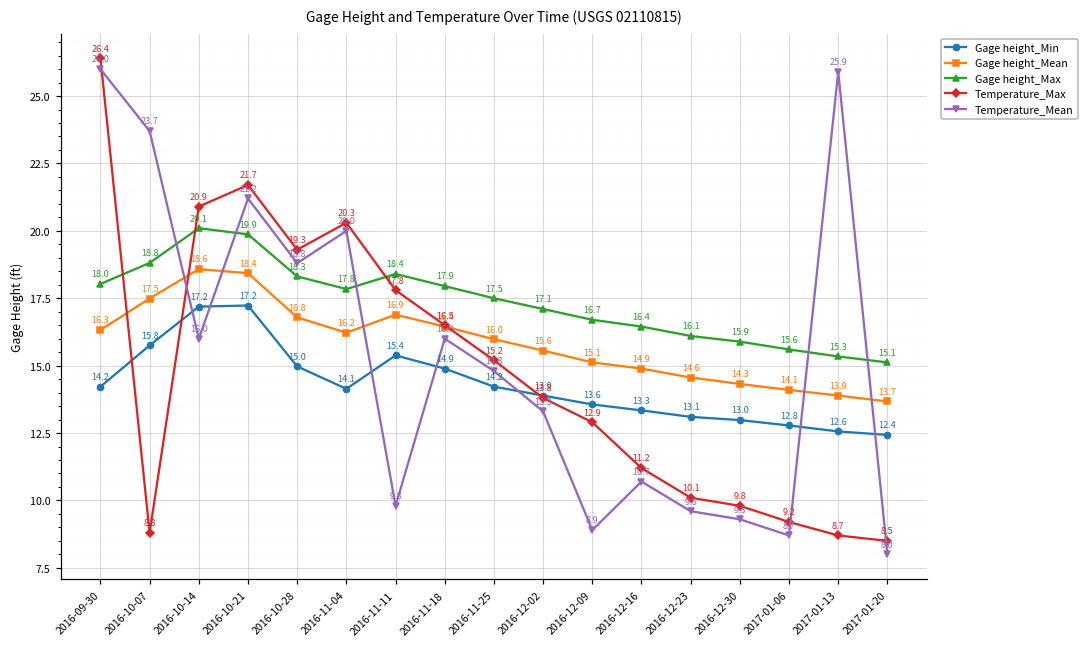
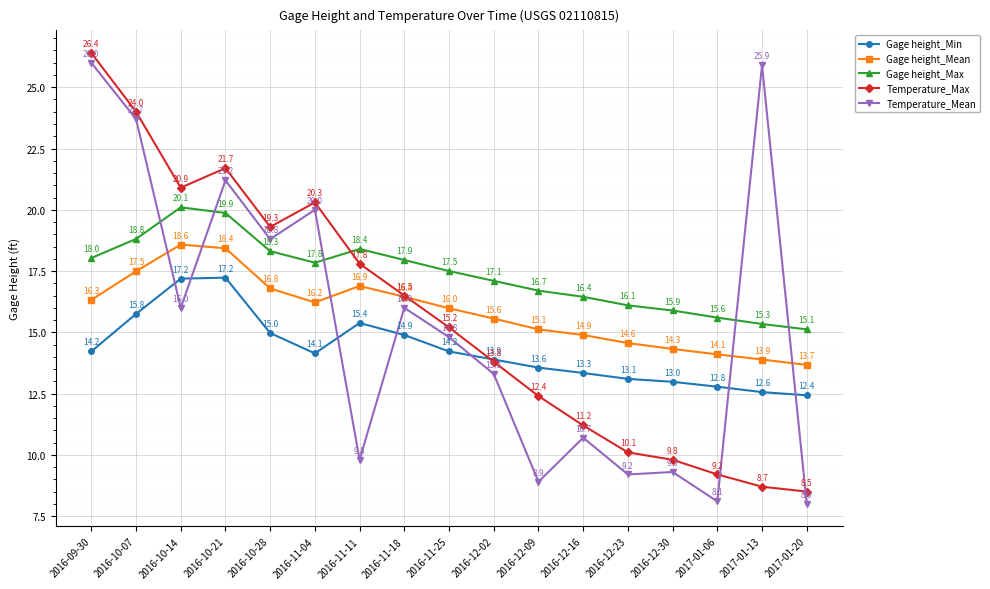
  {
    "Gage height_Min": {
      "2016-09-30": 14.2,
      "2016-10-07": 15.8,
      "2016-10-14": 17.2,
      "2016-10-21": 17.2,
      "2016-10-28": 15.0,
      "2016-11-04": 14.1,
      "2016-11-11": 15.4,
      "2016-11-18": 14.9,
      "2016-12-09": 13.6,
      "2016-12-16": 13.3,
      "2016-12-23": 13.1,
      "2016-12-30": 13.0,
      "2017-01-06": 12.8,
      "2017-01-13": 12.6,
      "2017-01-20": 12.4
    },
    "Gage height_Mean": {
      "2016-09-30": 16.3,
      "2016-10-07": 17.5,
      "2016-10-14": 18.6,
      "2016-10-21": 18.4,
      "2016-10-28": 16.8,
      "2016-11-04": 16.2,
      "2016-11-11": 16.9,
      "2016-11-25": 16.0,
      "2016-12-02": 15.6,
      "2016-12-09": 15.1,
      "2016-12-16": 14.9,
      "2016-12-23": 14.6,
      "2016-12-30": 14.3,
      "2017-01-06": 14.1,
      "2017-01-13": 13.9,
      "2017-01-20": 13.7
    },
    "Gage height_Max": {
      "2016-09-30": 18.0,
      "2016-10-07": 18.8,
      "2016-10-14": 20.1,
      "2016-10-21": 19.9,
      "2016-11-04": 17.8,
      "2016-11-11": 18.4,
      "2016-11-18": 17.9,
      "2016-11-25": 17.5,
      "2016-12-02": 17.1,
      "2016-12-09": 16.7,
      "2016-12-16": 16.4,
      "2016-12-23": 16.1,
      "2016-12-30": 15.9,
      "2017-01-06": 15.6,
      "2017-01-13": 15.3,
      "2017-01-20": 15.1
    },
    "Temperature_Max": {
      "2016-09-30": 26.4,
-     "2016-10-07": 8.8,
+     "2016-10-07": 24.0,
      "2016-10-14": 20.9,
      "2016-10-21": 21.7,
      "2016-10-28": 19.3,
      "2016-11-25": 15.2,
-     "2016-12-09": 12.9,
+     "2016-12-09": 12.4,
      "2016-12-16": 11.2,
      "2016-12-23": 10.1,
      "2016-12-30": 9.8,
      "2017-01-06": 9.2,
      "2017-01-13": 8.7,
      "2017-01-20": 8.5
    },
    "Temperature_Mean": {
      "2016-10-07": 23.7,
      "2016-10-14": 16.0,
      "2016-11-11": 9.8,
      "2016-12-09": 8.9,
-     "2016-12-23": 9.6,
-     "2017-01-06": 8.7,
+     "2016-12-23": 9.2,
+     "2017-01-06": 8.1,
      "2017-01-13": 25.9
    }
  }
